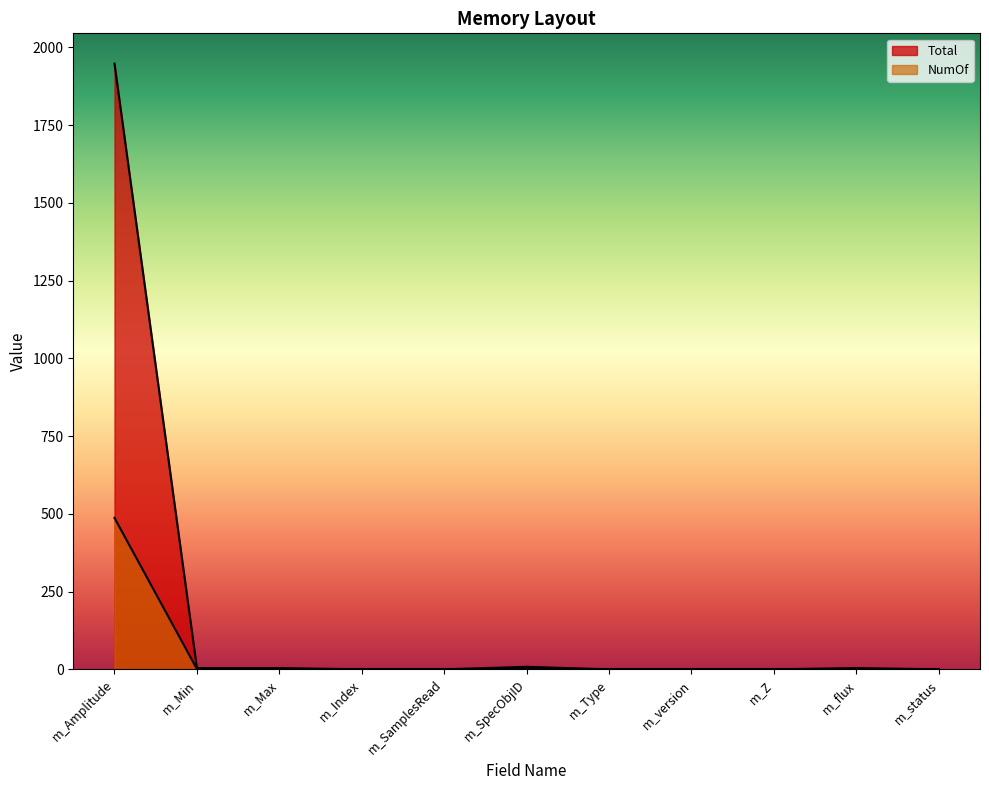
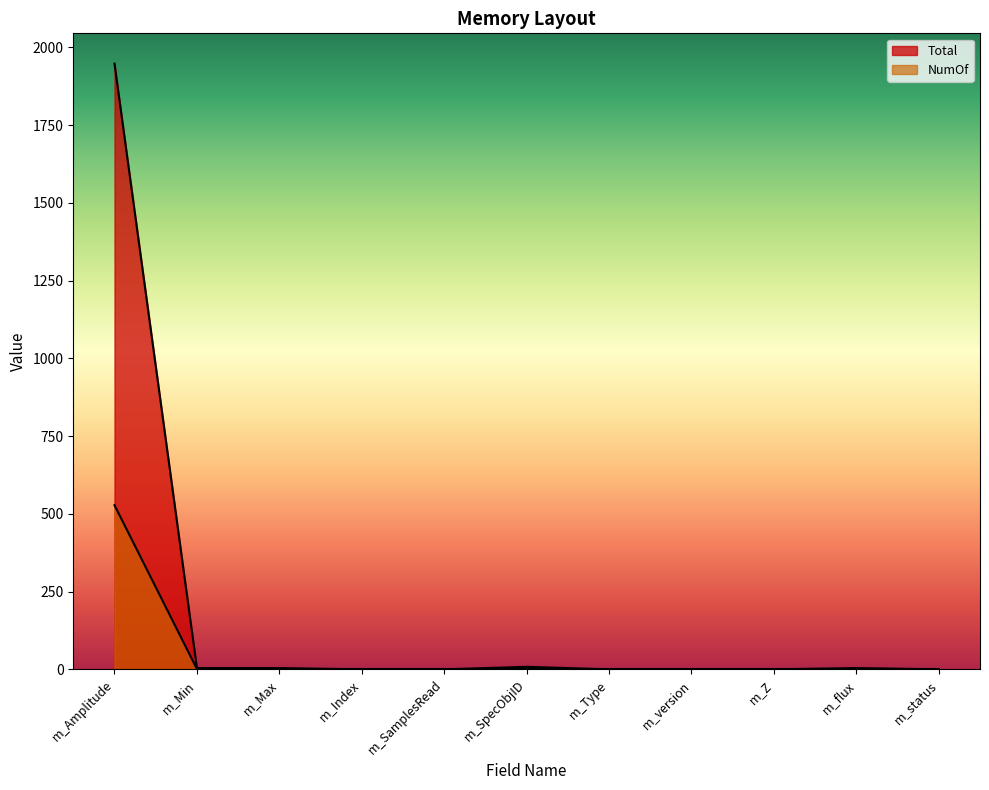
  {
    "Total": {
      "m_Amplitude": 1950
    },
    "NumOf": {
-     "m_Amplitude": 490
+     "m_Amplitude": 530
    }
  }
